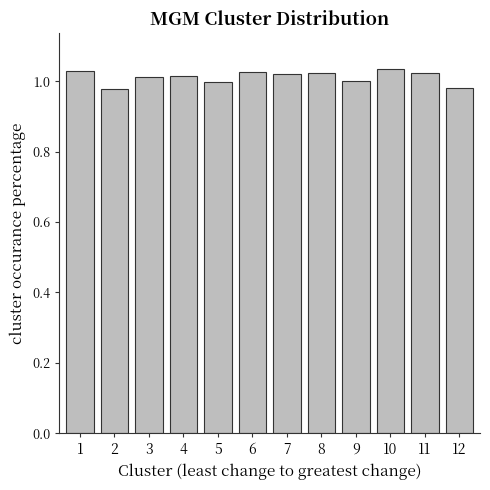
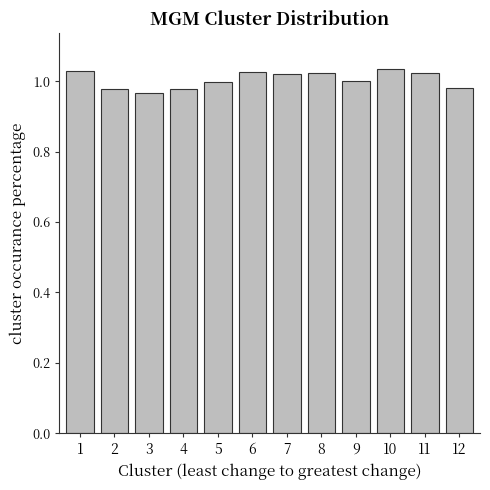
  {
    "1": 1.03,
    "2": 0.98,
-   "3": 1.01,
-   "4": 1.02,
+   "3": 0.97,
+   "4": 0.98,
    "5": 1.00,
    "6": 1.03,
    "7": 1.02,
    "8": 1.02,
    "9": 1.00,
    "10": 1.03,
    "11": 1.02,
    "12": 0.98
  }
